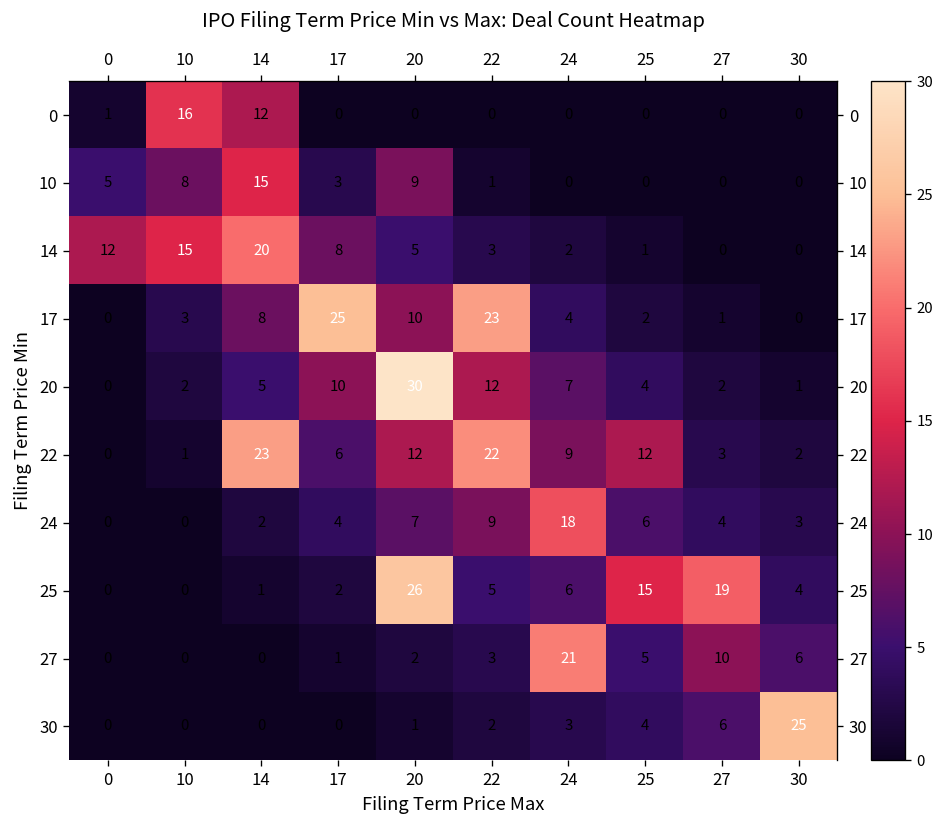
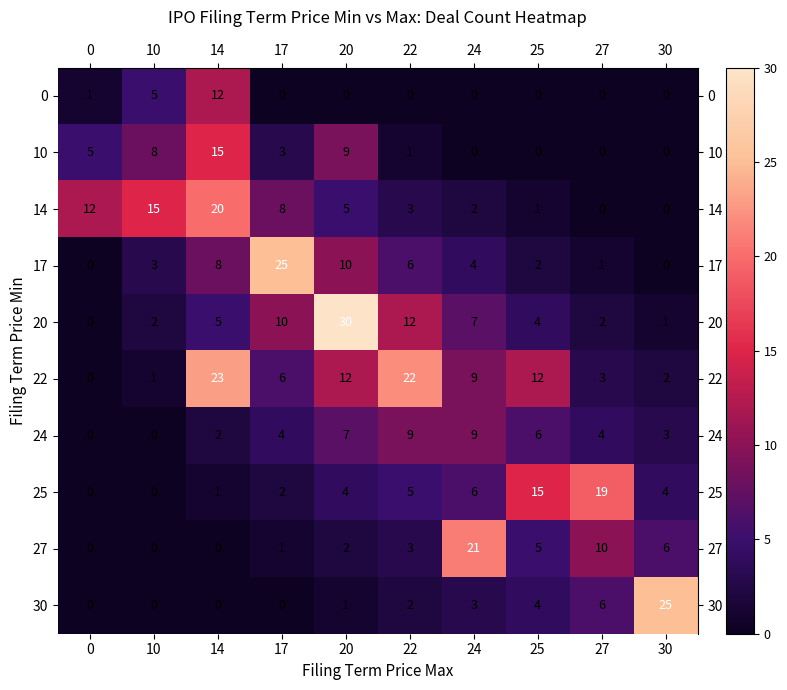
  {
    "0": {
-     "10": 16,
+     "10": 5,
      "14": 12
    },
    "10": {
      "0": 5,
      "10": 8,
      "14": 15,
      "17": 3,
      "20": 9
    },
    "14": {
      "0": 12,
      "10": 15,
      "14": 20,
      "17": 8,
      "20": 5,
      "22": 3,
      "24": 2
    },
    "17": {
      "10": 3,
      "14": 8,
      "17": 25,
      "20": 10,
-     "22": 23,
+     "22": 6,
      "24": 4,
      "25": 2
    },
    "20": {
      "10": 2,
      "14": 5,
      "17": 10,
      "20": 30,
      "22": 12,
      "24": 7,
      "25": 4,
      "27": 2
    },
    "22": {
      "14": 23,
      "17": 6,
      "20": 12,
      "22": 22,
      "24": 9,
      "25": 12,
      "27": 3,
      "30": 2
    },
    "24": {
      "14": 2,
      "17": 4,
      "20": 7,
      "22": 9,
-     "24": 18,
+     "24": 9,
      "25": 6,
      "27": 4,
      "30": 3
    },
    "25": {
      "17": 2,
-     "20": 26,
+     "20": 4,
      "22": 5,
      "24": 6,
      "25": 15,
      "27": 19,
      "30": 4
    },
    "27": {
      "20": 2,
      "22": 3,
      "24": 21,
      "25": 5,
      "27": 10,
      "30": 6
    },
    "30": {
      "22": 2,
      "24": 3,
      "25": 4,
      "27": 6,
      "30": 25
    }
  }
